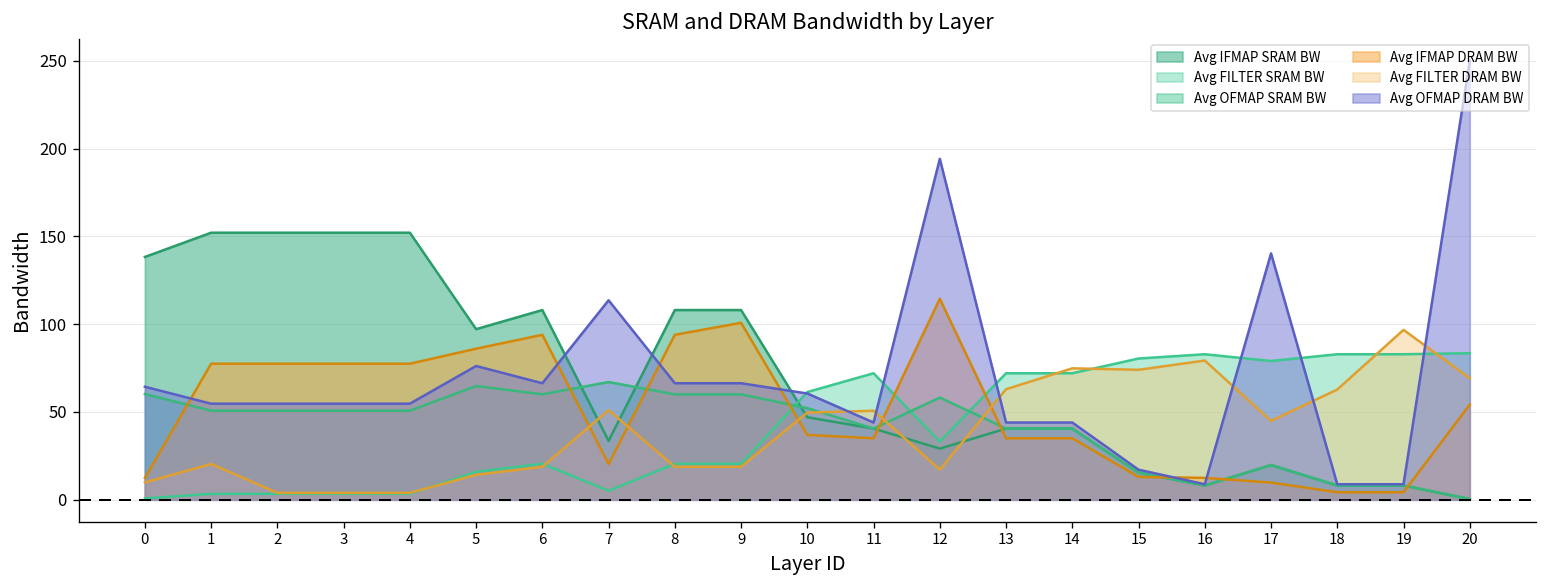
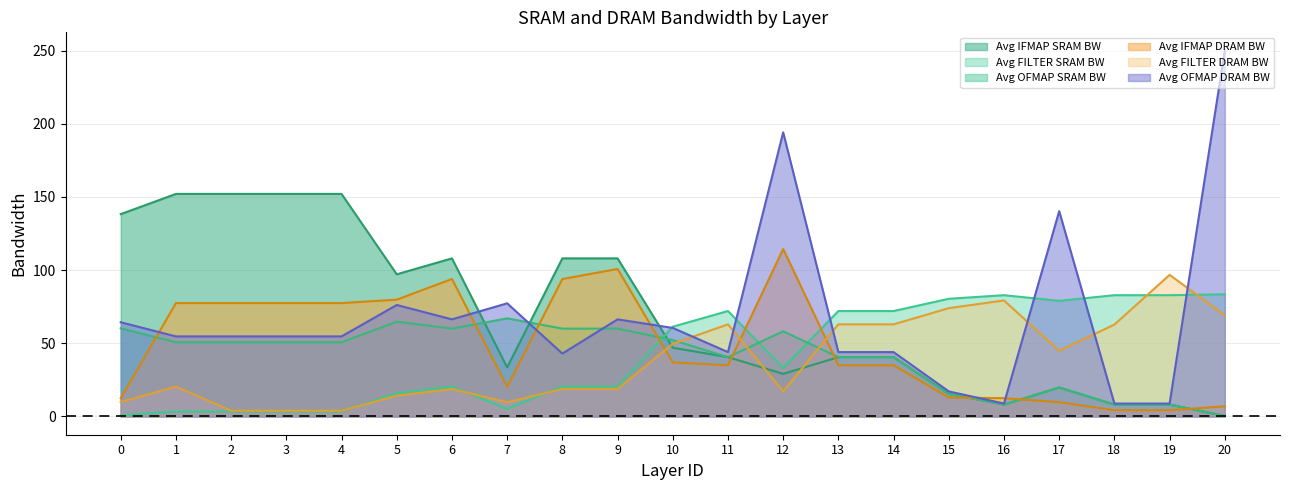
  {
    "Avg IFMAP DRAM BW": {
      "0": 12,
      "1": 77,
      "2": 77,
      "3": 77,
      "4": 77,
-     "5": 86,
+     "5": 80,
      "6": 94,
      "7": 20,
      "8": 94,
      "9": 101,
      "10": 37,
      "11": 35,
      "12": 114,
      "13": 35,
      "14": 35,
      "15": 13,
      "16": 12,
      "17": 10,
      "18": 4,
      "19": 4,
-     "20": 54
+     "20": 7
    },
    "Avg FILTER DRAM BW": {
      "0": 10,
      "1": 20,
-     "7": 51,
+     "7": 10,
      "10": 50,
-     "11": 51,
+     "11": 63,
      "12": 17,
      "13": 63,
-     "14": 75,
+     "14": 63,
      "15": 74,
      "16": 79,
      "17": 45,
      "18": 63,
      "19": 97,
      "20": 69
    },
    "Avg OFMAP DRAM BW": {
      "0": 64,
      "1": 55,
      "2": 55,
      "3": 55,
      "4": 55,
      "5": 76,
      "6": 66,
-     "7": 114,
-     "8": 66,
+     "7": 77,
+     "8": 43,
      "9": 66,
      "11": 44,
      "12": 194,
      "13": 44,
      "14": 44,
      "17": 140
    }
  }
